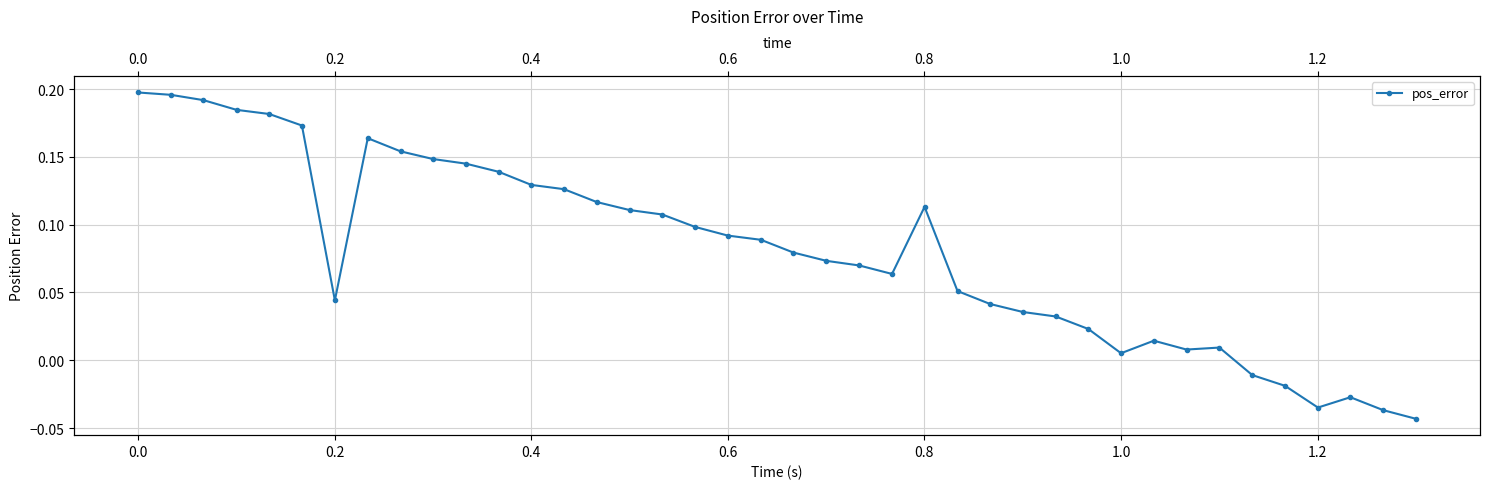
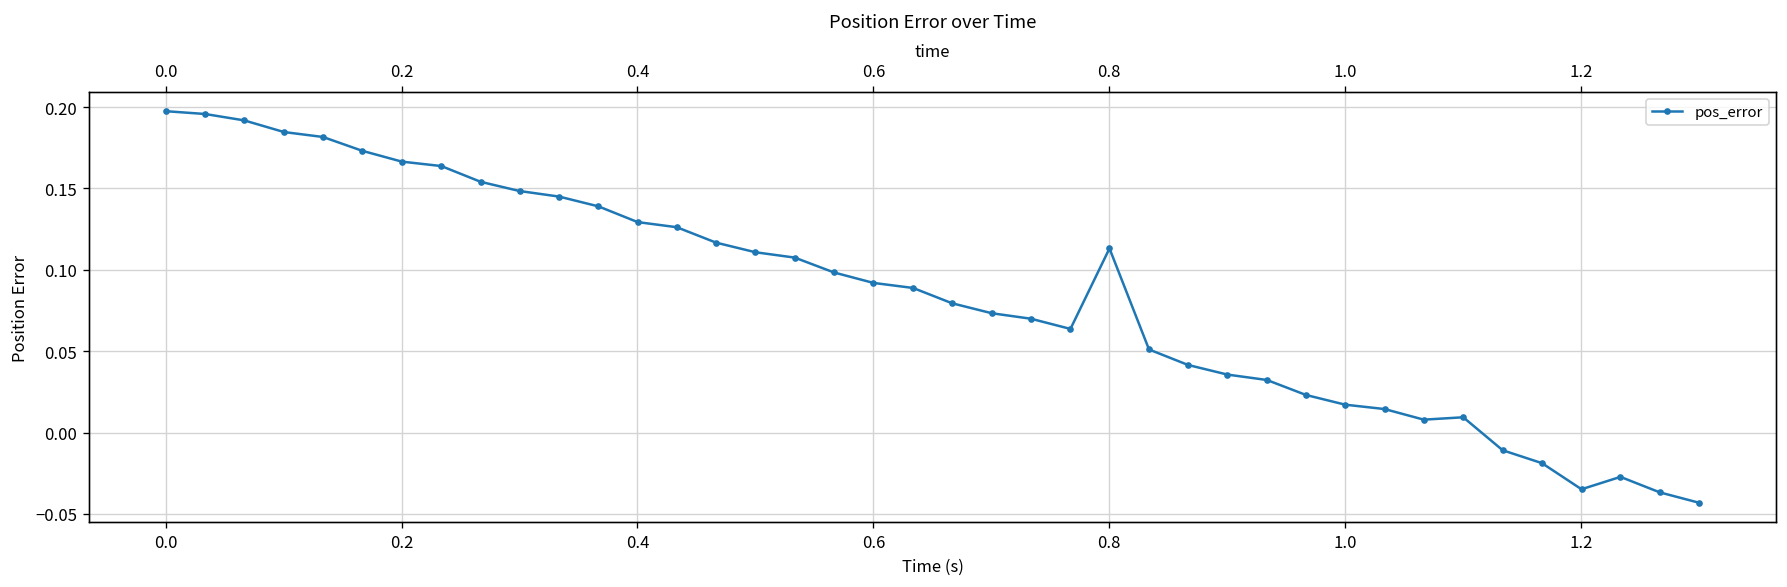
  {
    "0.0": 0.198,
-   "0.2": 0.044,
+   "0.2": 0.167,
    "0.4": 0.129,
    "0.6": 0.092,
    "0.8": 0.113,
-   "1.0": 0.005,
+   "1.0": 0.017,
    "1.2": -0.035
  }
